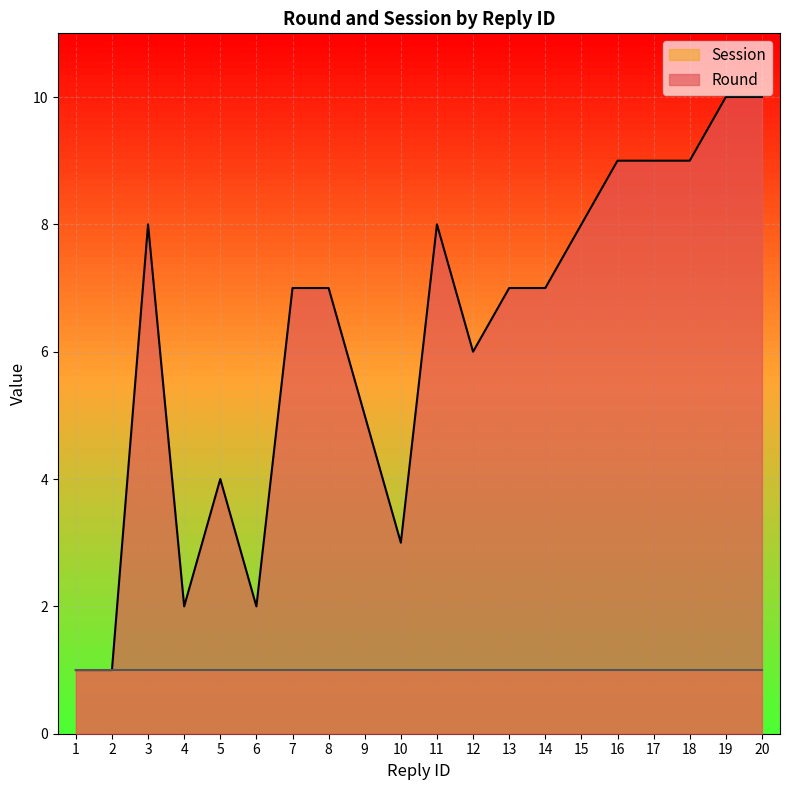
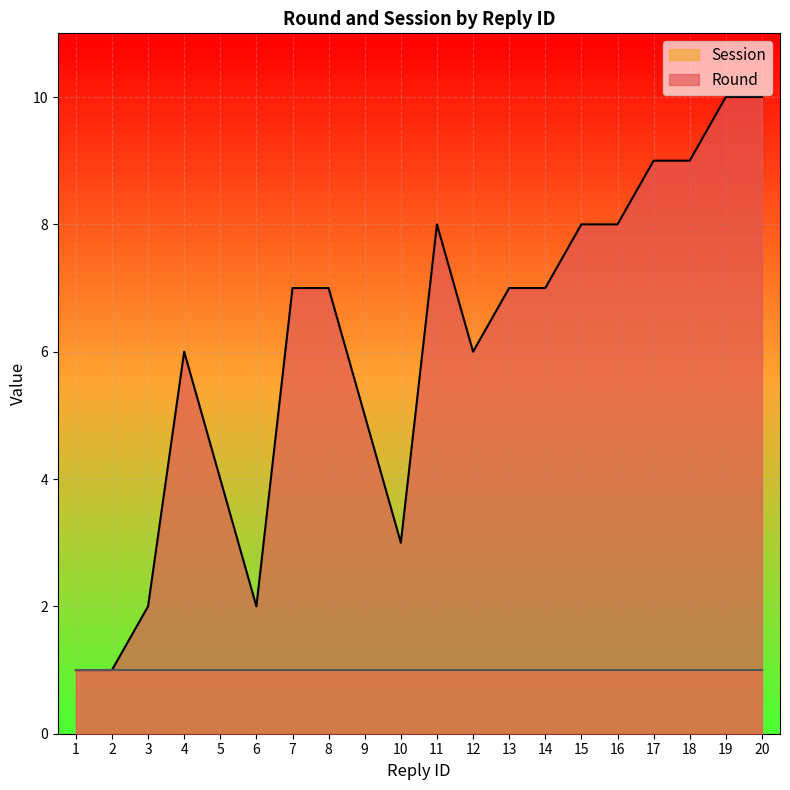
  {
    "Session": {
      "3": 1,
      "4": 1,
      "5": 1,
      "6": 1,
      "7": 1,
      "8": 1,
      "9": 1,
      "10": 1,
      "11": 1,
      "12": 1,
      "13": 1,
      "14": 1,
      "15": 1,
      "16": 1,
      "17": 1,
      "18": 1,
      "19": 1,
      "20": 1
    },
    "Round": {
-     "3": 8,
-     "4": 2,
+     "3": 2,
+     "4": 6,
      "5": 4,
      "6": 2,
      "7": 7,
      "8": 7,
      "9": 5,
      "10": 3,
      "11": 8,
      "12": 6,
      "13": 7,
      "14": 7,
      "15": 8,
-     "16": 9,
+     "16": 8,
      "17": 9,
      "18": 9,
      "19": 10,
      "20": 10
    }
  }
